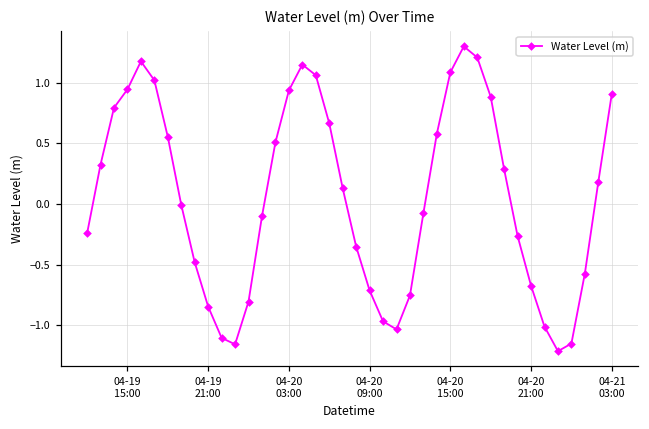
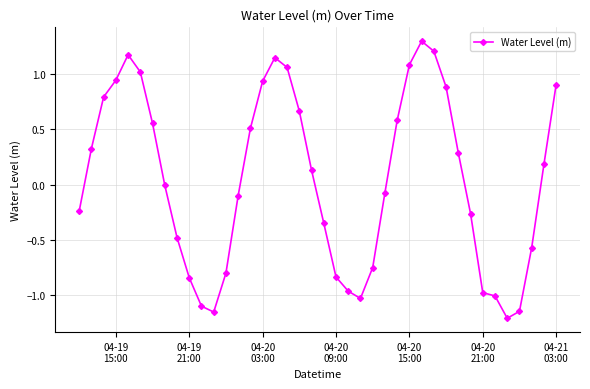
  {
    "04-19 15:00": 0.95,
    "04-19 21:00": -0.85,
    "04-20 03:00": 0.94,
-   "04-20 09:00": -0.71,
+   "04-20 09:00": -0.84,
    "04-20 15:00": 1.09,
-   "04-20 21:00": -0.67,
+   "04-20 21:00": -0.98,
    "04-21 03:00": 0.91
  }
